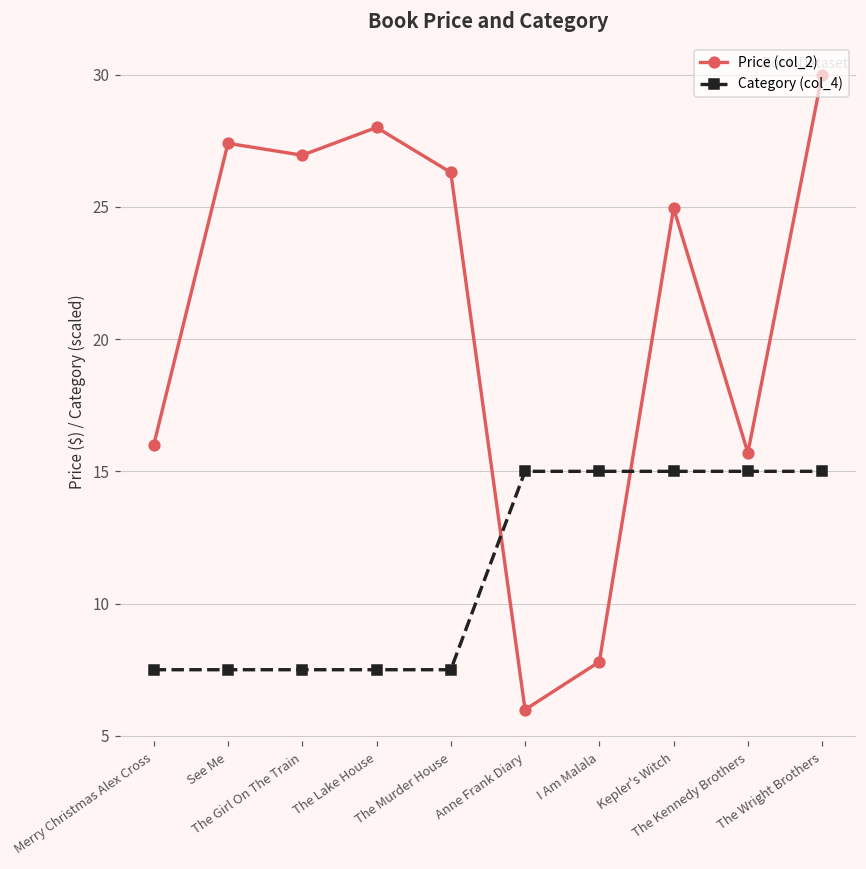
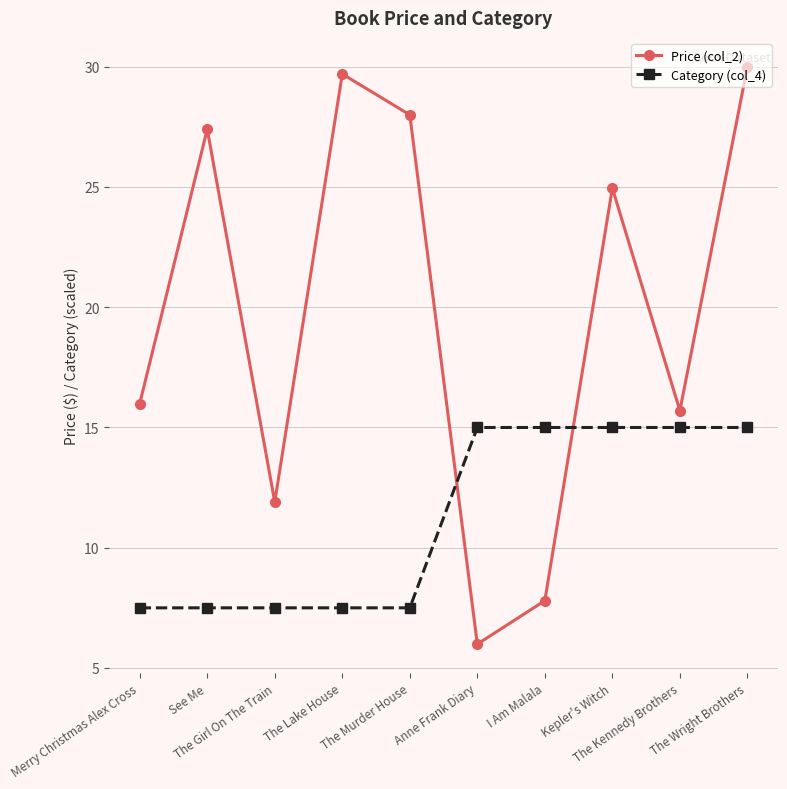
  {
    "Price (col_2)": {
      "Merry Christmas Alex Cross": 16.0,
      "See Me": 27.4,
-     "The Girl On The Train": 27.0,
-     "The Lake House": 28.0,
-     "The Murder House": 26.3,
+     "The Girl On The Train": 11.9,
+     "The Lake House": 29.7,
+     "The Murder House": 28.0,
      "Anne Frank Diary": 6.0,
      "I Am Malala": 7.8,
      "Kepler's Witch": 25.0,
      "The Kennedy Brothers": 15.7
    },
    "Category (col_4)": {
      "Merry Christmas Alex Cross": 7.5,
      "See Me": 7.5,
      "The Girl On The Train": 7.5,
      "The Lake House": 7.5,
      "The Murder House": 7.5,
      "Anne Frank Diary": 15.0,
      "I Am Malala": 15.0,
      "Kepler's Witch": 15.0,
      "The Kennedy Brothers": 15.0,
      "The Wright Brothers": 15.0
    }
  }
